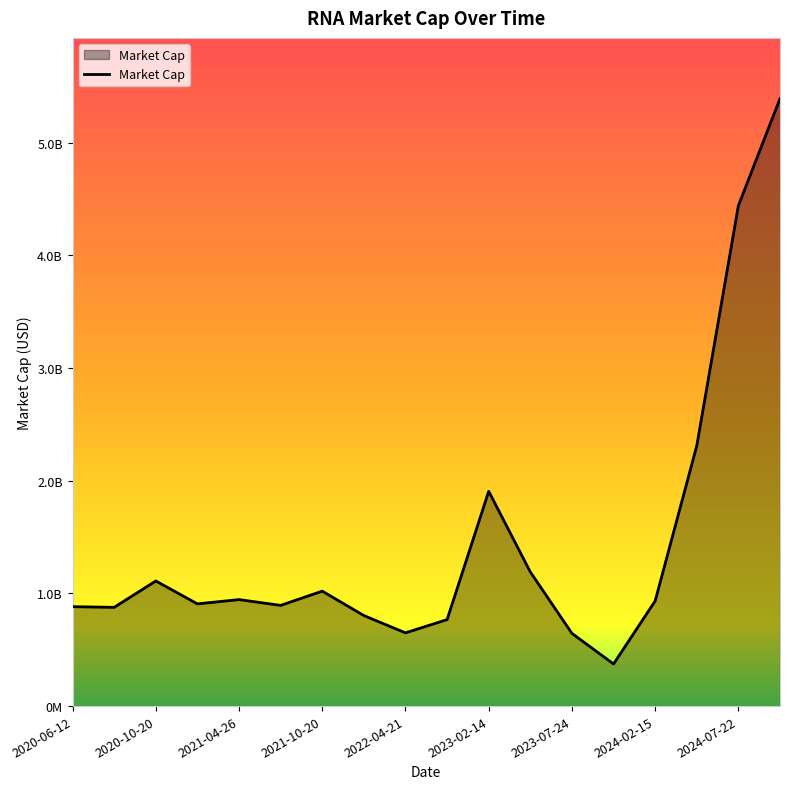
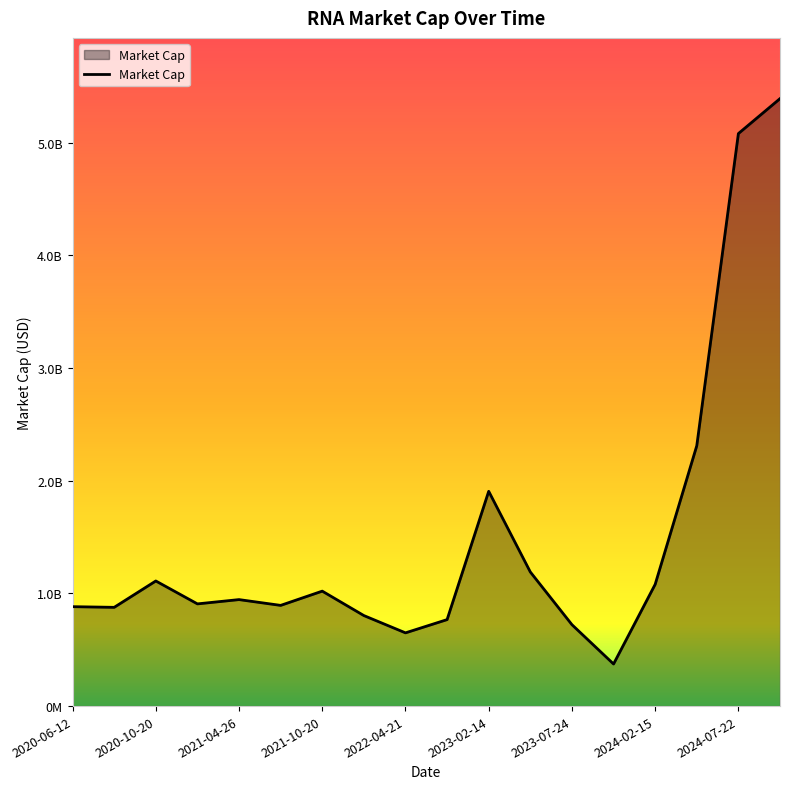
  {
    "2020-06-12": 880000000,
    "2020-10-20": 1110000000,
    "2021-04-26": 940000000,
    "2021-10-20": 1020000000,
    "2022-04-21": 650000000,
    "2023-02-14": 1910000000,
-   "2023-07-24": 650000000,
-   "2024-02-15": 930000000,
-   "2024-07-22": 4440000000
+   "2023-07-24": 720000000,
+   "2024-02-15": 1080000000,
+   "2024-07-22": 5080000000
  }
